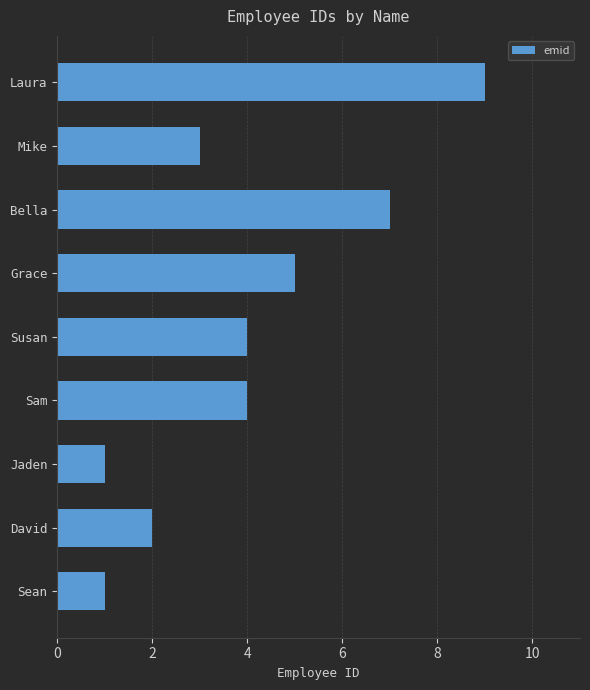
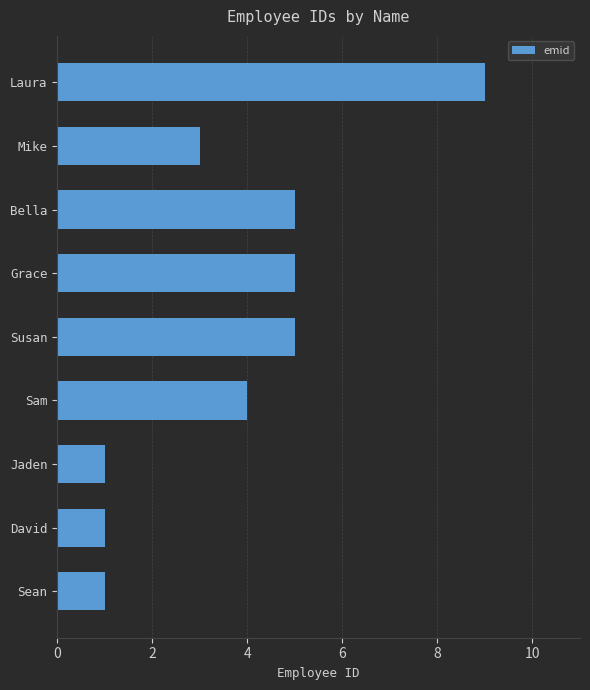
  {
    "Laura": 9,
    "Mike": 3,
-   "Bella": 7,
+   "Bella": 5,
    "Grace": 5,
-   "Susan": 4,
+   "Susan": 5,
    "Sam": 4,
    "Jaden": 1,
-   "David": 2,
+   "David": 1,
    "Sean": 1
  }
